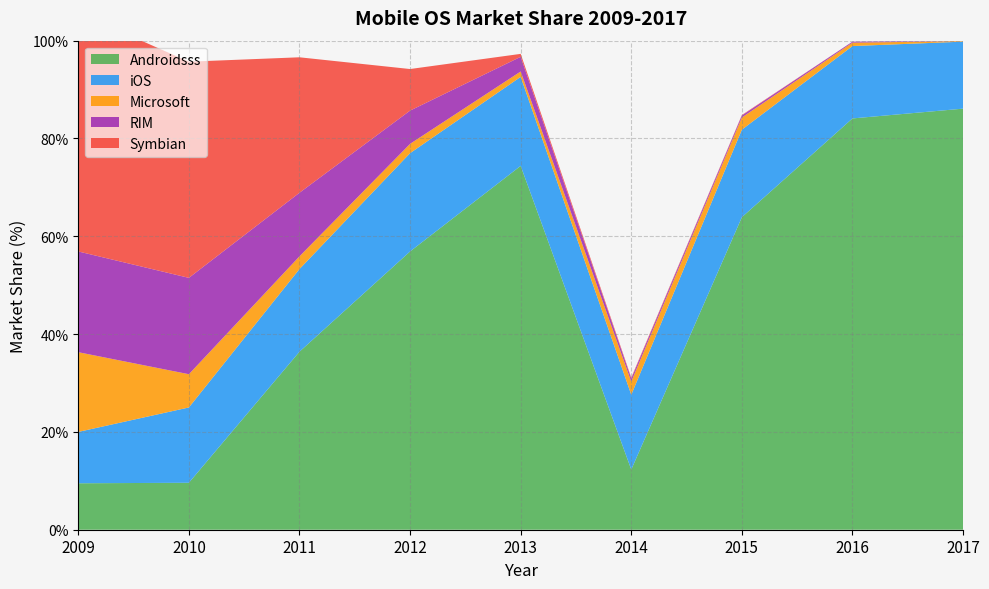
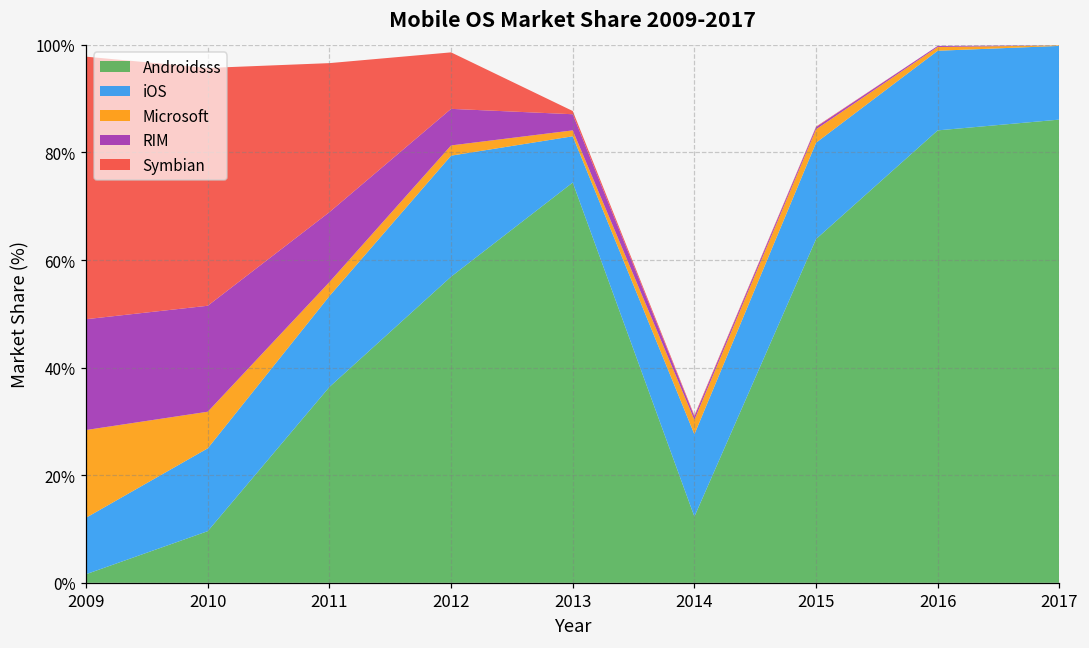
  {
    "Androidsss": {
-     "2009": "10%",
+     "2009": "2%",
      "2010": "10%",
      "2011": "36%",
      "2012": "57%",
      "2013": "74%",
      "2014": "12%",
      "2015": "64%",
      "2016": "84%",
      "2017": "86%"
    },
    "iOS": {
      "2009": "11%",
      "2010": "15%",
      "2011": "17%",
-     "2012": "20%",
-     "2013": "18%",
+     "2012": "23%",
+     "2013": "9%",
      "2014": "15%",
      "2015": "18%",
      "2016": "15%"
    },
    "Microsoft": {
      "2009": "16%",
      "2010": "7%",
      "2011": "3%",
      "2012": "2%",
      "2013": "1%",
      "2014": "3%"
    },
    "RIM": {
      "2009": "21%",
      "2010": "20%",
      "2011": "13%",
      "2012": "7%",
      "2013": "3%"
    },
    "Symbian": {
      "2011": "28%",
-     "2012": "9%",
+     "2012": "11%",
      "2013": "1%"
    }
  }
